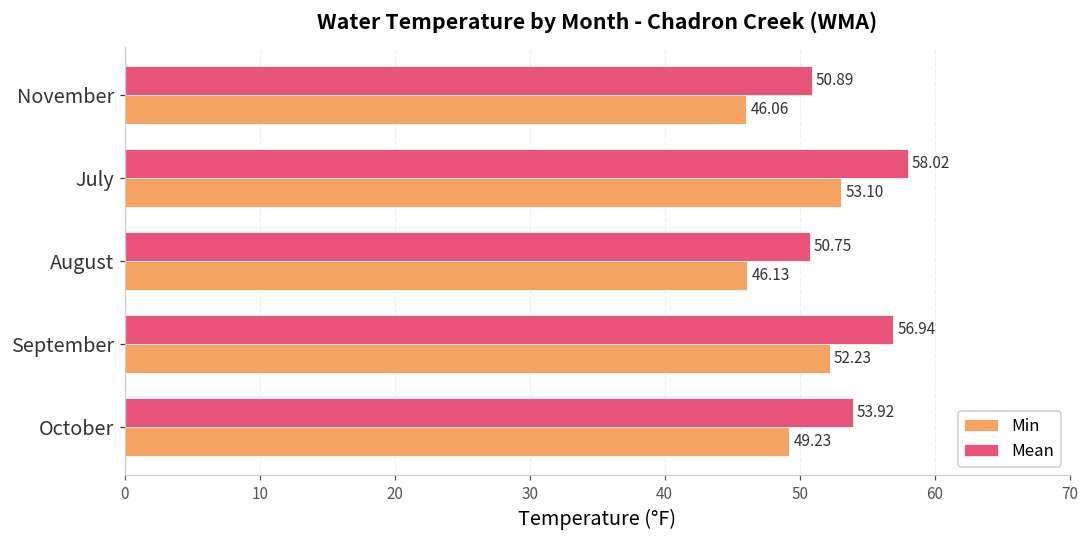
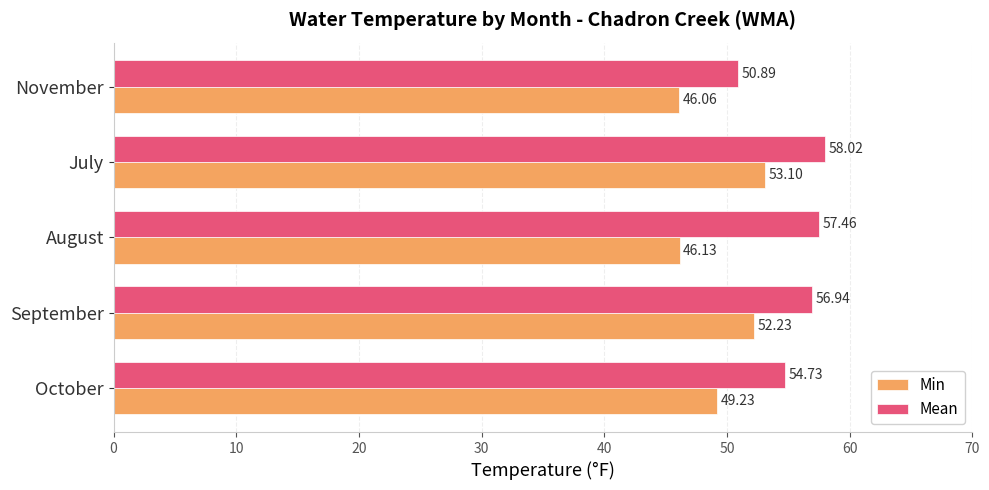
  {
    "Min": {
      "November": 46.06,
      "July": 53.10,
      "August": 46.13,
      "September": 52.23,
      "October": 49.23
    },
    "Mean": {
      "November": 50.89,
      "July": 58.02,
-     "August": 50.75,
+     "August": 57.46,
      "September": 56.94,
-     "October": 53.92
+     "October": 54.73
    }
  }
